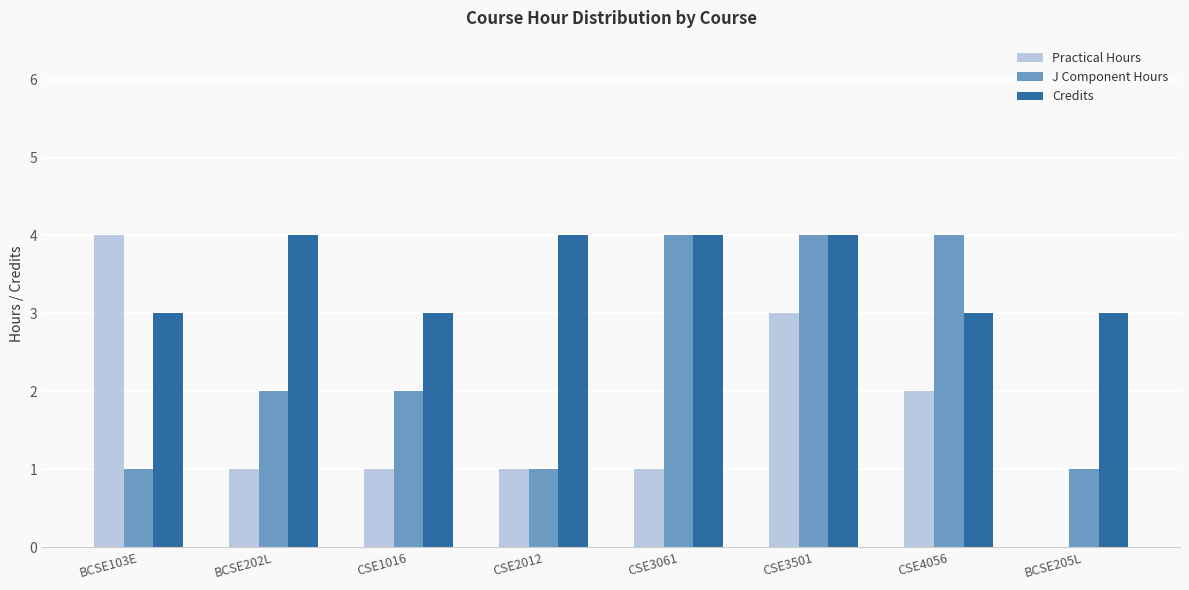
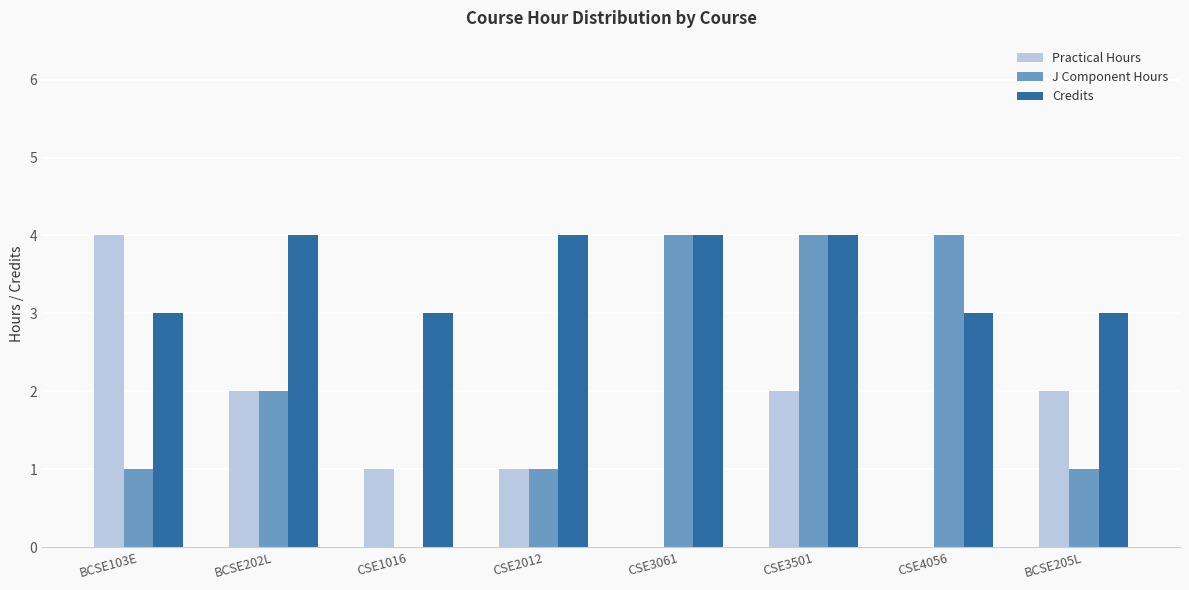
  {
    "Practical Hours": {
      "BCSE103E": 4,
-     "BCSE202L": 1,
+     "BCSE202L": 2,
      "CSE1016": 1,
      "CSE2012": 1,
-     "CSE3061": 1,
-     "CSE3501": 3,
-     "CSE4056": 2,
-     "BCSE205L": 0
+     "CSE3061": 0,
+     "CSE3501": 2,
+     "CSE4056": 0,
+     "BCSE205L": 2
    },
    "J Component Hours": {
      "BCSE103E": 1,
      "BCSE202L": 2,
-     "CSE1016": 2,
+     "CSE1016": 0,
      "CSE2012": 1,
      "CSE3061": 4,
      "CSE3501": 4,
      "CSE4056": 4,
      "BCSE205L": 1
    },
    "Credits": {
      "BCSE103E": 3,
      "BCSE202L": 4,
      "CSE1016": 3,
      "CSE2012": 4,
      "CSE3061": 4,
      "CSE3501": 4,
      "CSE4056": 3,
      "BCSE205L": 3
    }
  }
